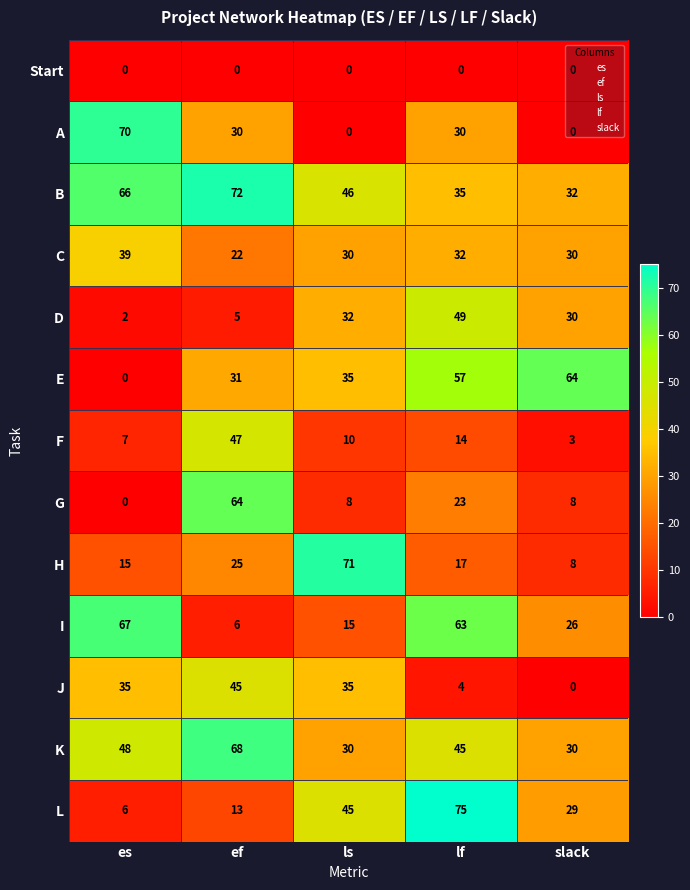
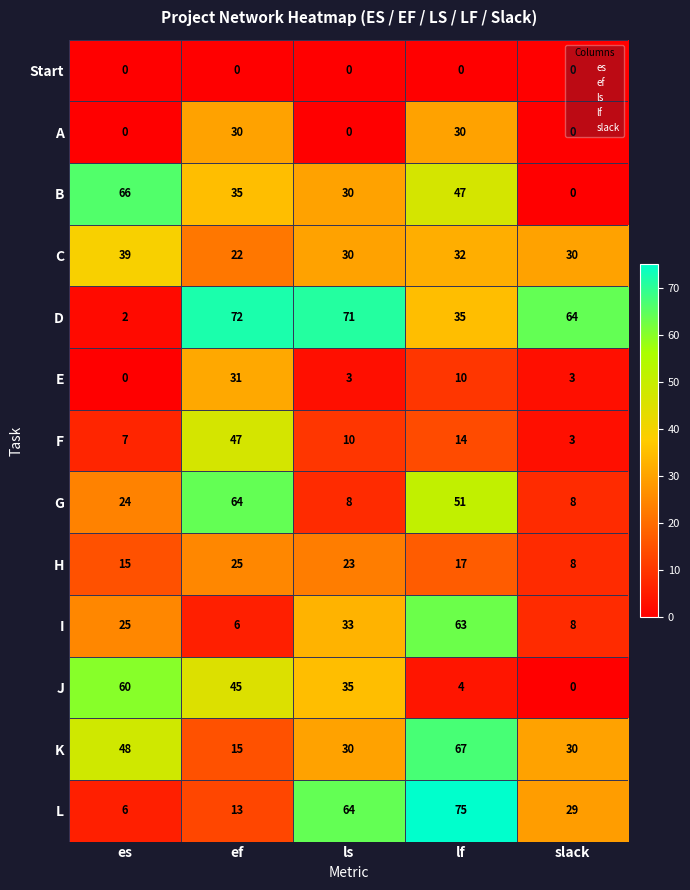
  {
    "Start": {
      "es": 0,
      "ef": 0,
      "ls": 0,
      "lf": 0
    },
    "A": {
-     "es": 70,
+     "es": 0,
      "ef": 30,
      "ls": 0,
      "lf": 30
    },
    "B": {
      "es": 66,
-     "ef": 72,
-     "ls": 46,
-     "lf": 35,
-     "slack": 32
+     "ef": 35,
+     "ls": 30,
+     "lf": 47,
+     "slack": 0
    },
    "C": {
      "es": 39,
      "ef": 22,
      "ls": 30,
      "lf": 32,
      "slack": 30
    },
    "D": {
      "es": 2,
-     "ef": 5,
-     "ls": 32,
-     "lf": 49,
-     "slack": 30
+     "ef": 72,
+     "ls": 71,
+     "lf": 35,
+     "slack": 64
    },
    "E": {
      "es": 0,
      "ef": 31,
-     "ls": 35,
-     "lf": 57,
-     "slack": 64
+     "ls": 3,
+     "lf": 10,
+     "slack": 3
    },
    "F": {
      "es": 7,
      "ef": 47,
      "ls": 10,
      "lf": 14,
      "slack": 3
    },
    "G": {
-     "es": 0,
+     "es": 24,
      "ef": 64,
      "ls": 8,
-     "lf": 23,
+     "lf": 51,
      "slack": 8
    },
    "H": {
      "es": 15,
      "ef": 25,
-     "ls": 71,
+     "ls": 23,
      "lf": 17,
      "slack": 8
    },
    "I": {
-     "es": 67,
+     "es": 25,
      "ef": 6,
-     "ls": 15,
+     "ls": 33,
      "lf": 63,
-     "slack": 26
+     "slack": 8
    },
    "J": {
-     "es": 35,
+     "es": 60,
      "ef": 45,
      "ls": 35,
      "lf": 4,
      "slack": 0
    },
    "K": {
      "es": 48,
-     "ef": 68,
+     "ef": 15,
      "ls": 30,
-     "lf": 45,
+     "lf": 67,
      "slack": 30
    },
    "L": {
      "es": 6,
      "ef": 13,
-     "ls": 45,
+     "ls": 64,
      "lf": 75,
      "slack": 29
    }
  }
